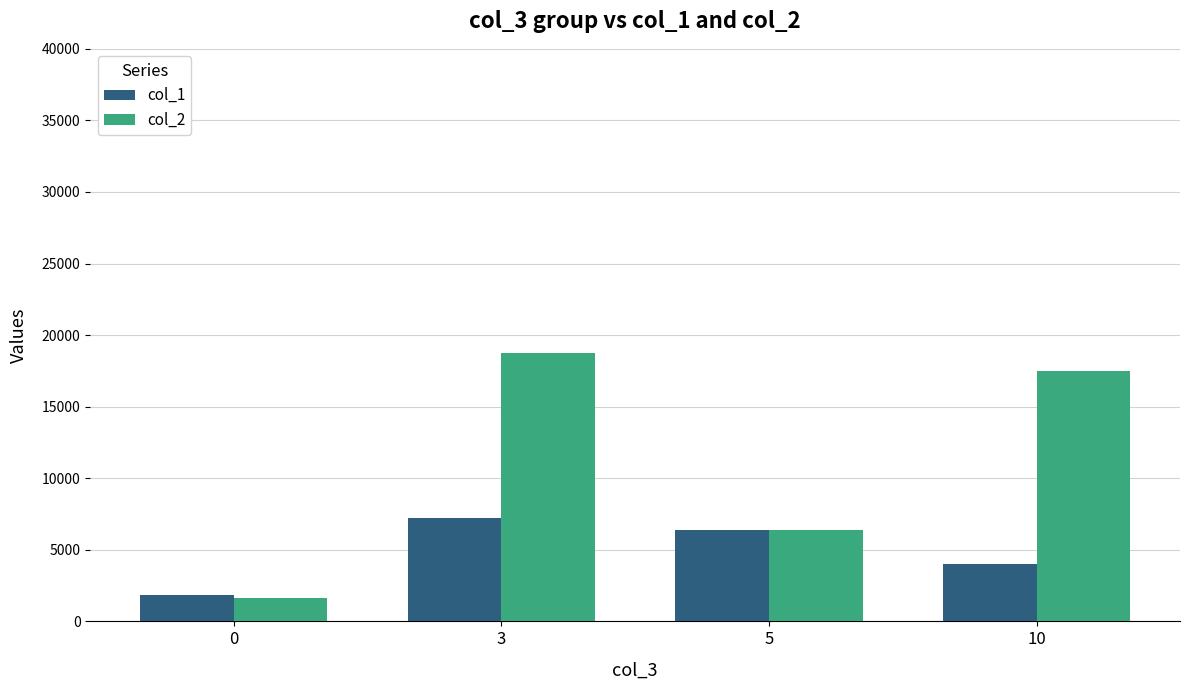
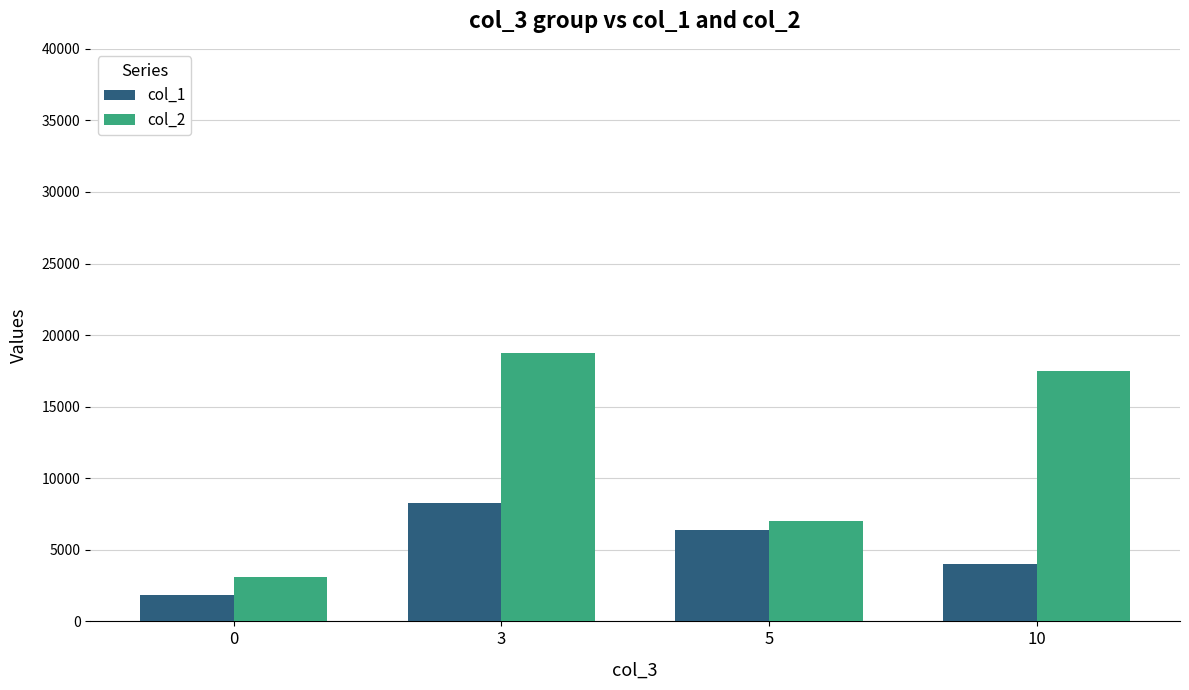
  {
    "col_1": {
      "0": 1800,
-     "3": 7200,
+     "3": 8300,
      "5": 6400,
      "10": 4000
    },
    "col_2": {
-     "0": 1600,
+     "0": 3100,
      "3": 18800,
-     "5": 6400,
+     "5": 7000,
      "10": 17500
    }
  }
